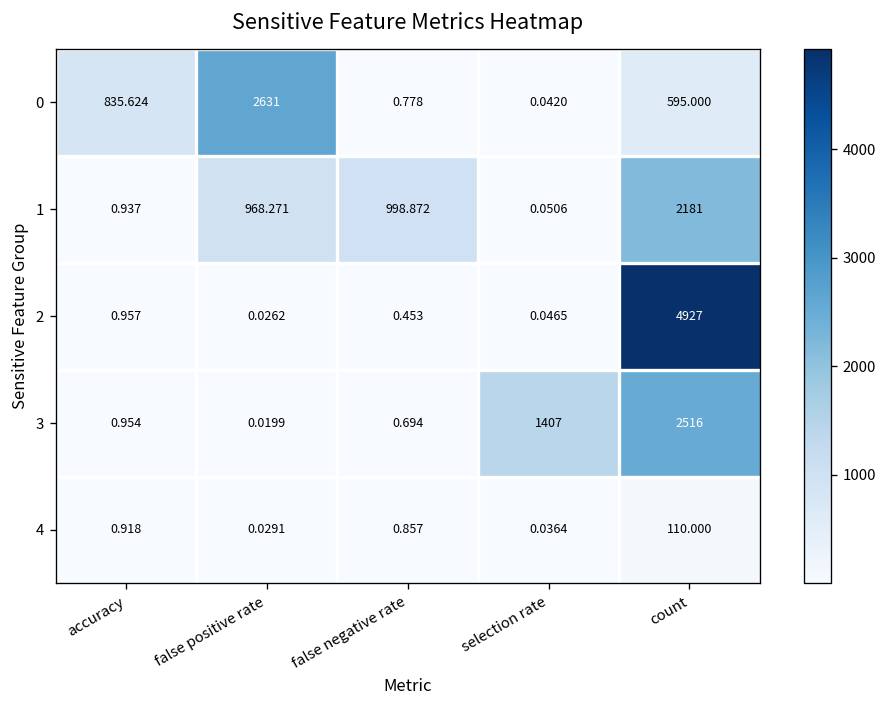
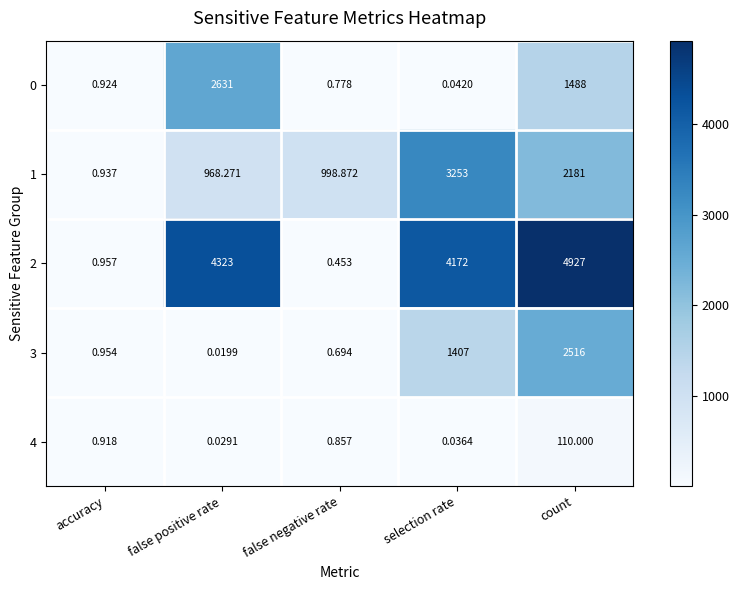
  {
    "0": {
-     "accuracy": 835.624,
+     "accuracy": 0.924,
      "false positive rate": 2631,
      "false negative rate": 0.778,
      "selection rate": 0.0420,
-     "count": 595.000
+     "count": 1488
    },
    "1": {
      "accuracy": 0.937,
      "false positive rate": 968.271,
      "false negative rate": 998.872,
-     "selection rate": 0.0506,
+     "selection rate": 3253,
      "count": 2181
    },
    "2": {
      "accuracy": 0.957,
-     "false positive rate": 0.0262,
+     "false positive rate": 4323,
      "false negative rate": 0.453,
-     "selection rate": 0.0465,
+     "selection rate": 4172,
      "count": 4927
    },
    "3": {
      "accuracy": 0.954,
      "false positive rate": 0.0199,
      "false negative rate": 0.694,
      "selection rate": 1407,
      "count": 2516
    },
    "4": {
      "accuracy": 0.918,
      "false positive rate": 0.0291,
      "false negative rate": 0.857,
      "selection rate": 0.0364,
      "count": 110.000
    }
  }
